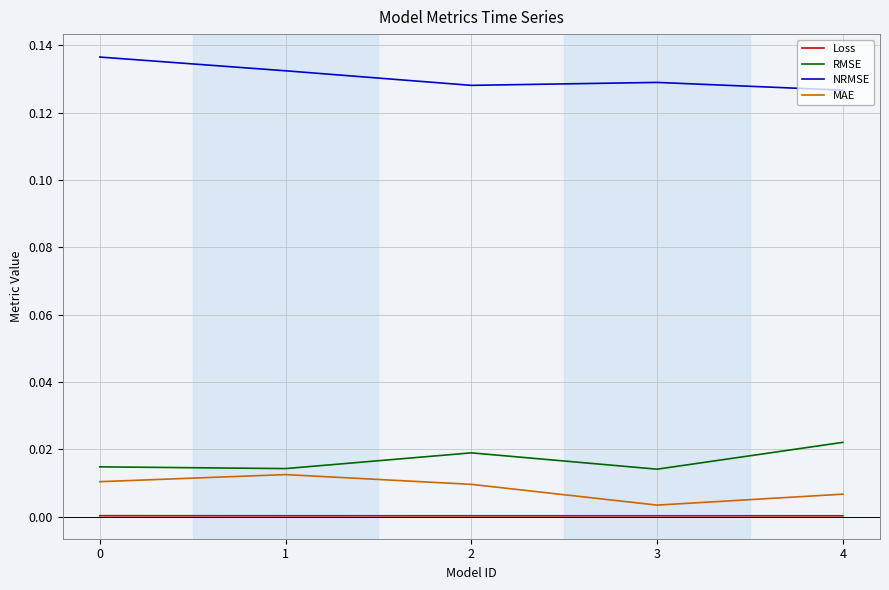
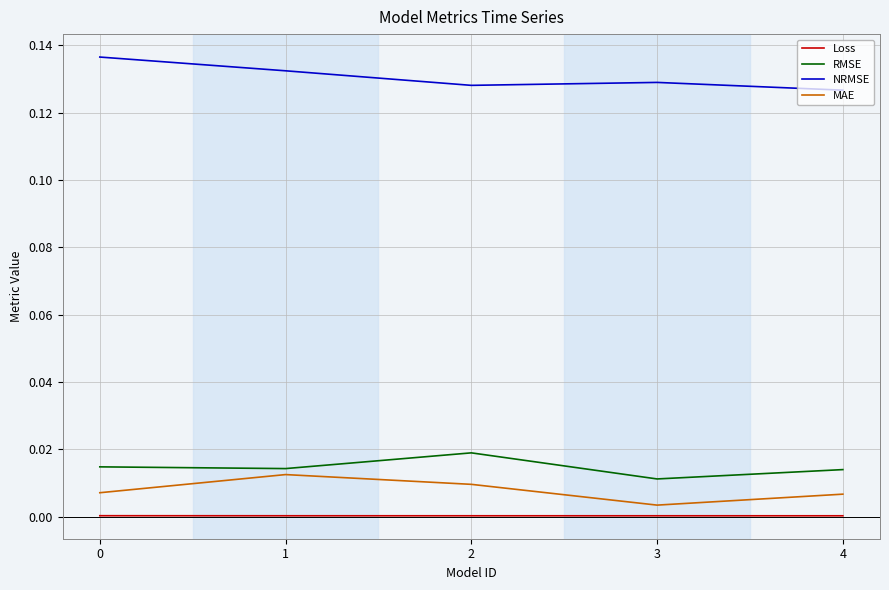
  {
    "Loss": {
      "0": 0.000,
      "1": 0.000,
      "2": 0.000,
      "3": 0.000,
      "4": 0.000
    },
    "RMSE": {
      "0": 0.015,
      "1": 0.014,
      "2": 0.019,
-     "3": 0.014,
-     "4": 0.022
+     "3": 0.011,
+     "4": 0.014
    },
    "NRMSE": {
      "0": 0.137,
      "1": 0.132,
      "2": 0.128,
      "3": 0.129
    },
    "MAE": {
-     "0": 0.010,
+     "0": 0.007,
      "1": 0.012,
      "2": 0.010,
      "3": 0.003,
      "4": 0.007
    }
  }
